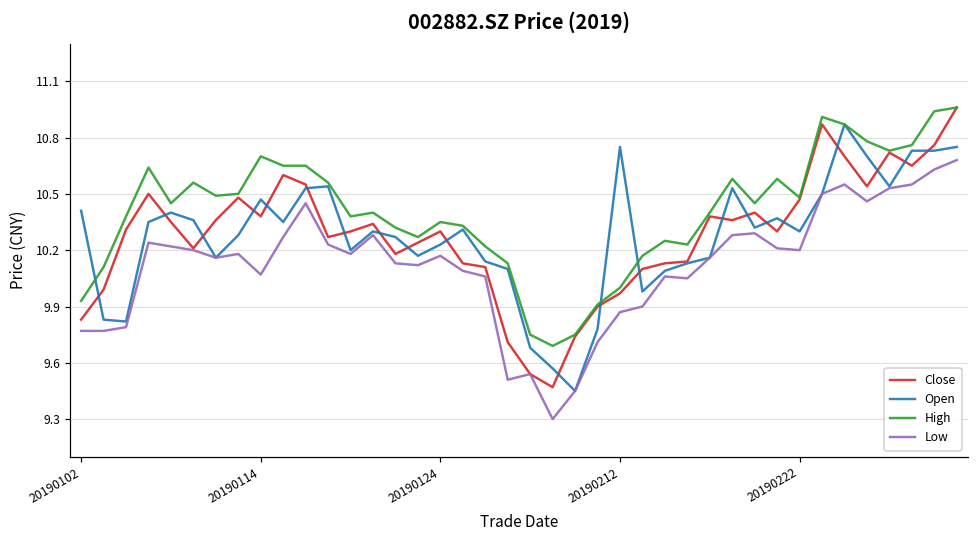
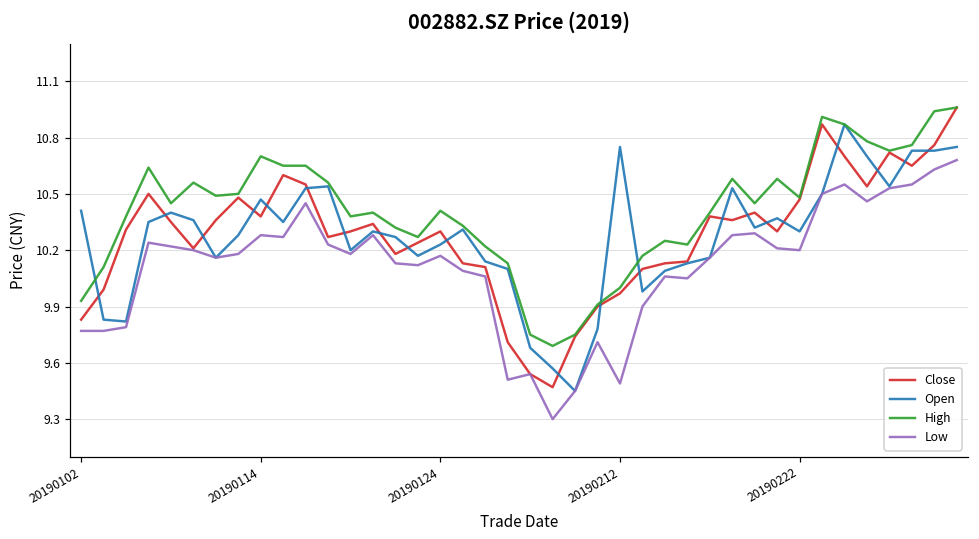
  {
    "Close": {
      "20190102": 9.83,
      "20190114": 10.38,
      "20190124": 10.30,
      "20190212": 9.97
    },
    "Open": {
      "20190102": 10.41,
      "20190114": 10.47,
      "20190124": 10.23,
      "20190212": 10.75,
      "20190222": 10.30
    },
    "High": {
      "20190102": 9.93,
      "20190114": 10.70,
-     "20190124": 10.35,
+     "20190124": 10.41,
      "20190212": 10.00
    },
    "Low": {
      "20190102": 9.77,
-     "20190114": 10.07,
+     "20190114": 10.28,
      "20190124": 10.17,
-     "20190212": 9.87,
+     "20190212": 9.49,
      "20190222": 10.20
    }
  }
